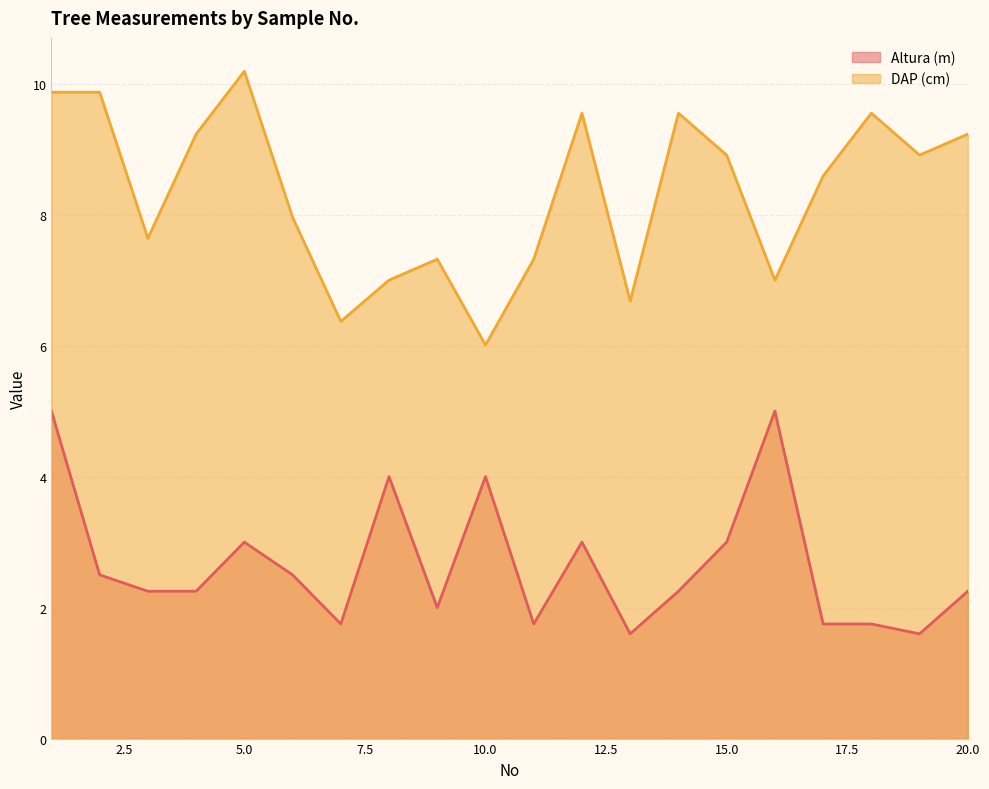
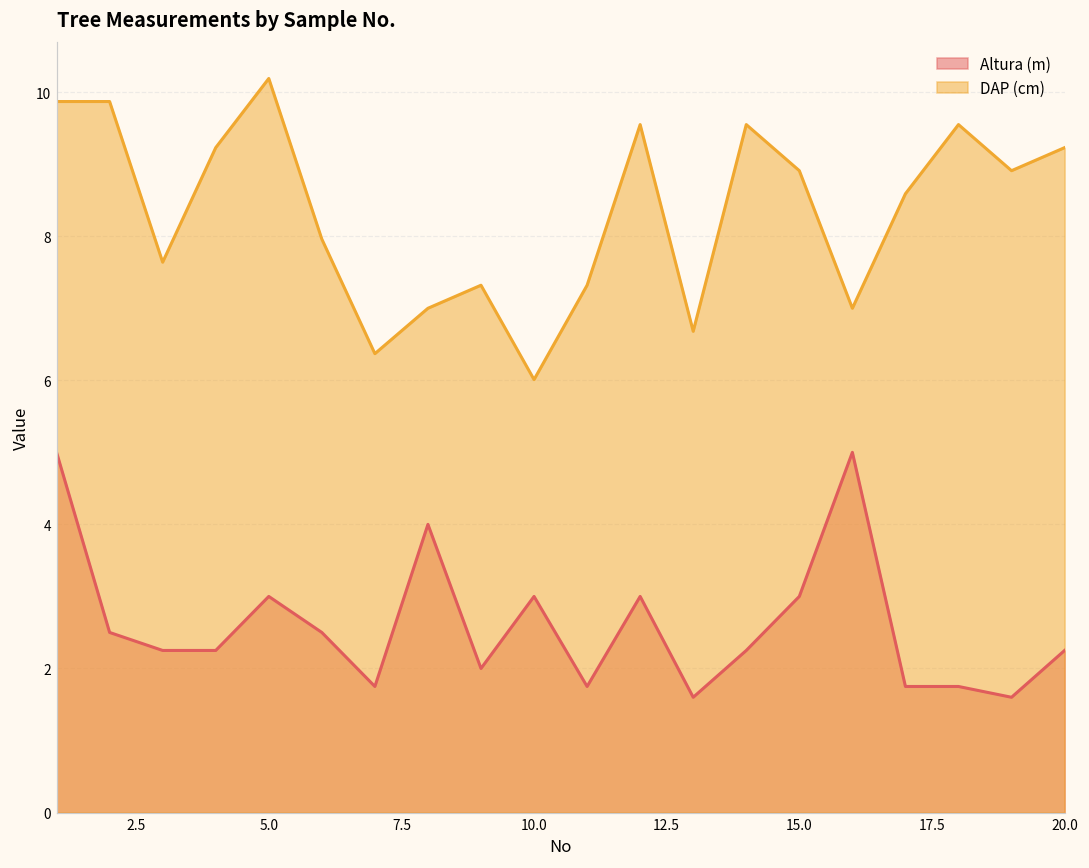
  {
    "Altura (m)": {
      "5.0": 3,
-     "10.0": 4,
+     "10.0": 3,
      "15.0": 3,
      "20.0": 2.3
    },
    "DAP (cm)": {
      "5.0": 10.2,
      "10.0": 6,
      "15.0": 8.9,
      "20.0": 9.2
    }
  }
